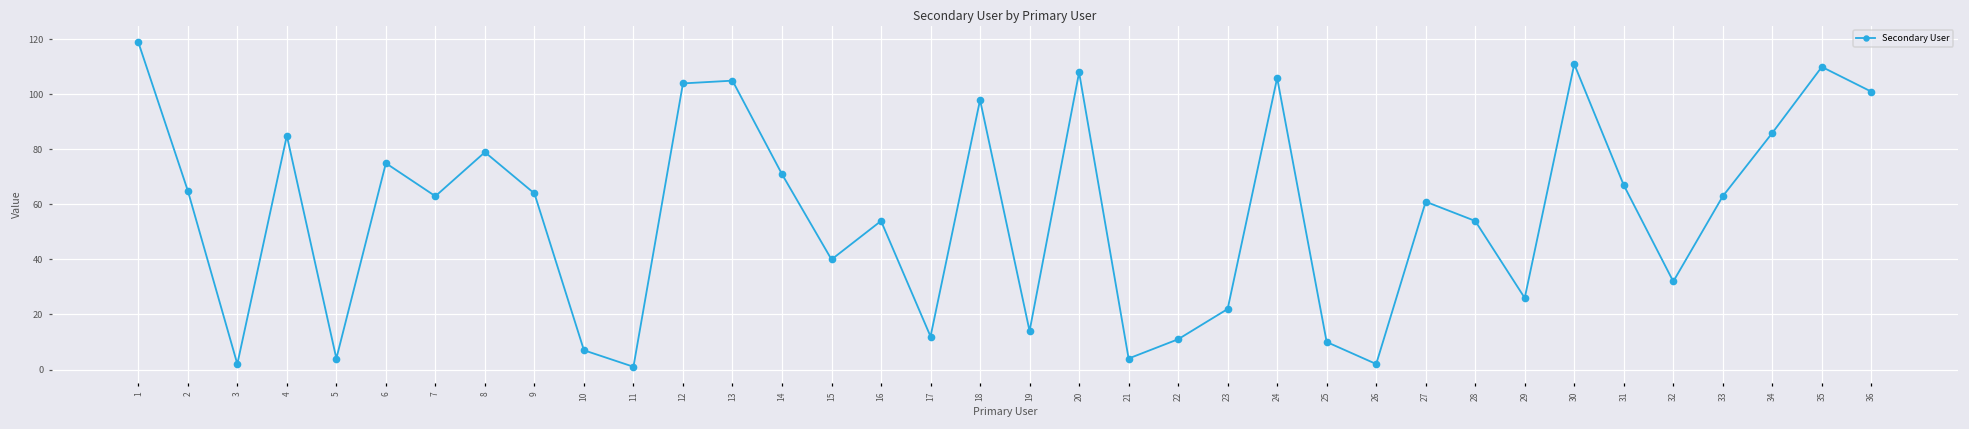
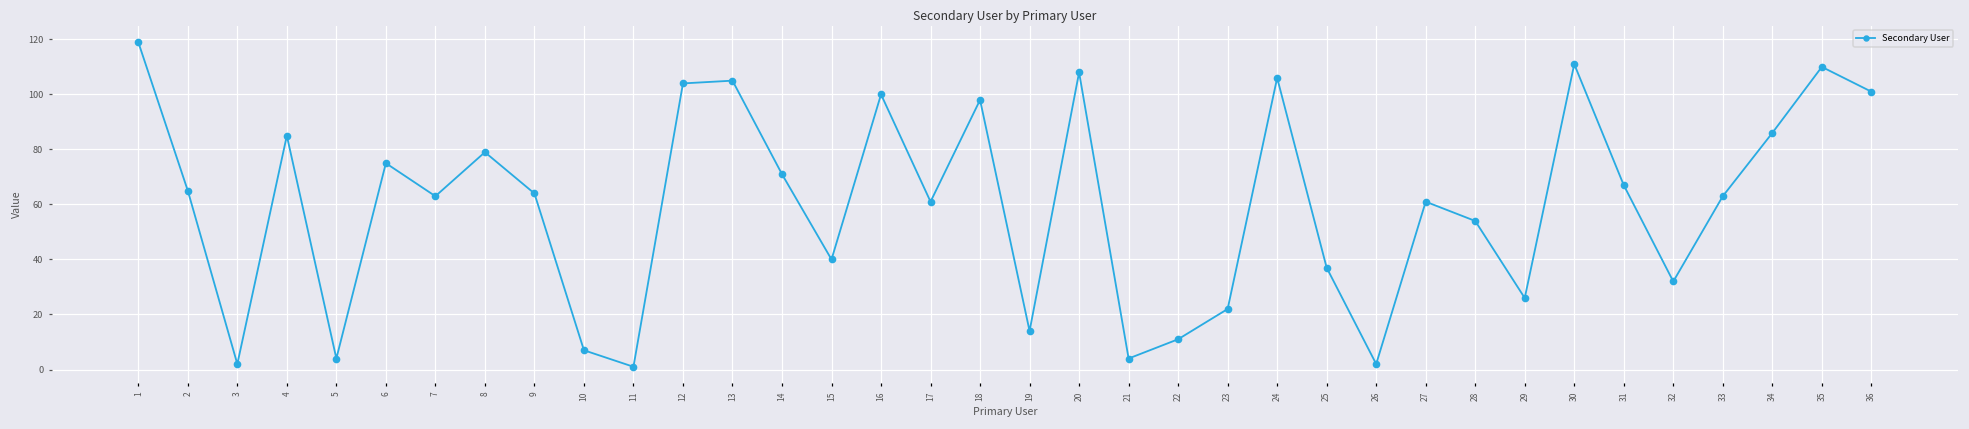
  {
    "1": 119,
    "2": 65,
    "3": 2,
    "4": 85,
    "5": 4,
    "6": 75,
    "7": 63,
    "8": 79,
    "9": 64,
    "10": 7,
    "11": 1,
    "12": 104,
    "13": 105,
    "14": 71,
    "15": 40,
-   "16": 54,
-   "17": 12,
+   "16": 100,
+   "17": 61,
    "18": 98,
    "19": 14,
    "20": 108,
    "21": 4,
    "22": 11,
    "23": 22,
    "24": 106,
-   "25": 10,
+   "25": 37,
    "26": 2,
    "27": 61,
    "28": 54,
    "29": 26,
    "30": 111,
    "31": 67,
    "32": 32,
    "33": 63,
    "34": 86,
    "35": 110,
    "36": 101
  }
